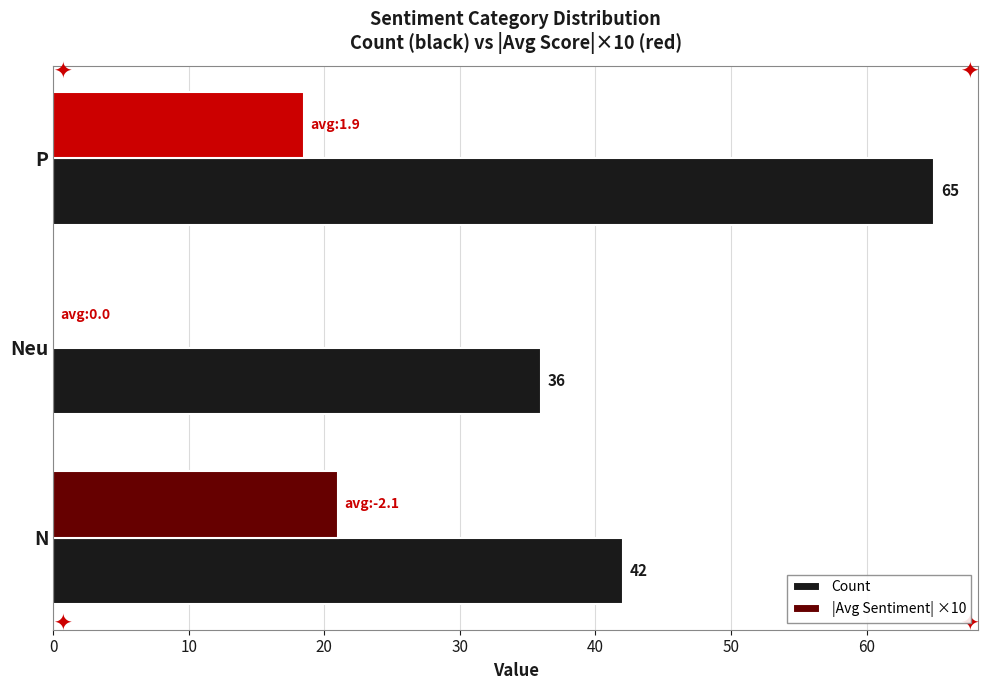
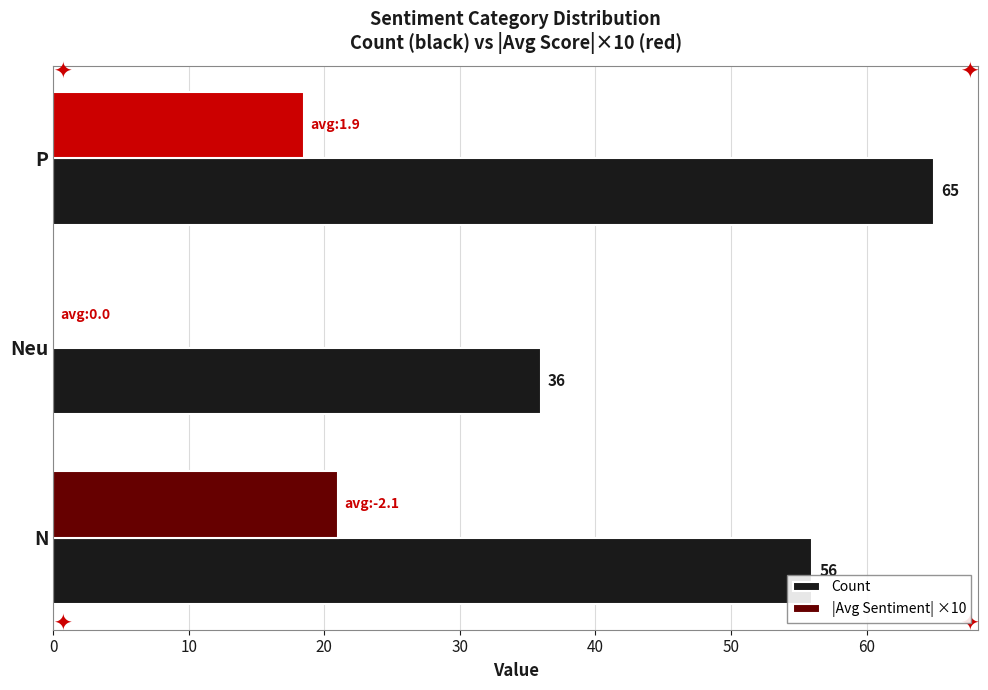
  {
    "Count": {
-     "N": 42
+     "N": 56
    },
    "|Avg Sentiment| ×10": {
      "Neu": 0.0
    }
  }
